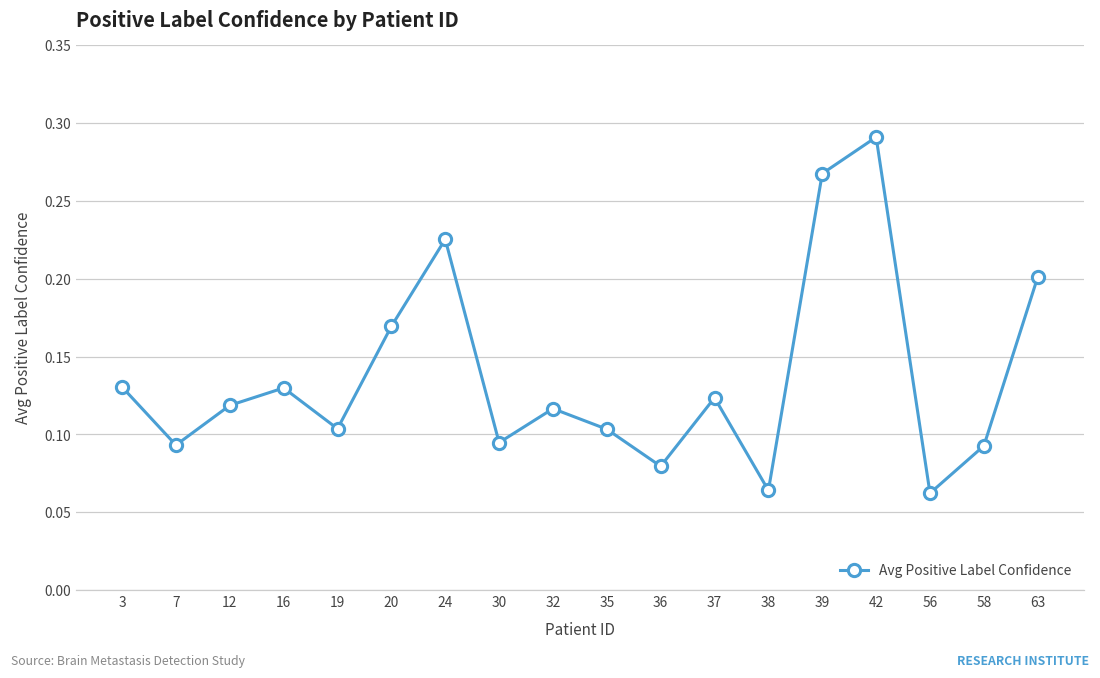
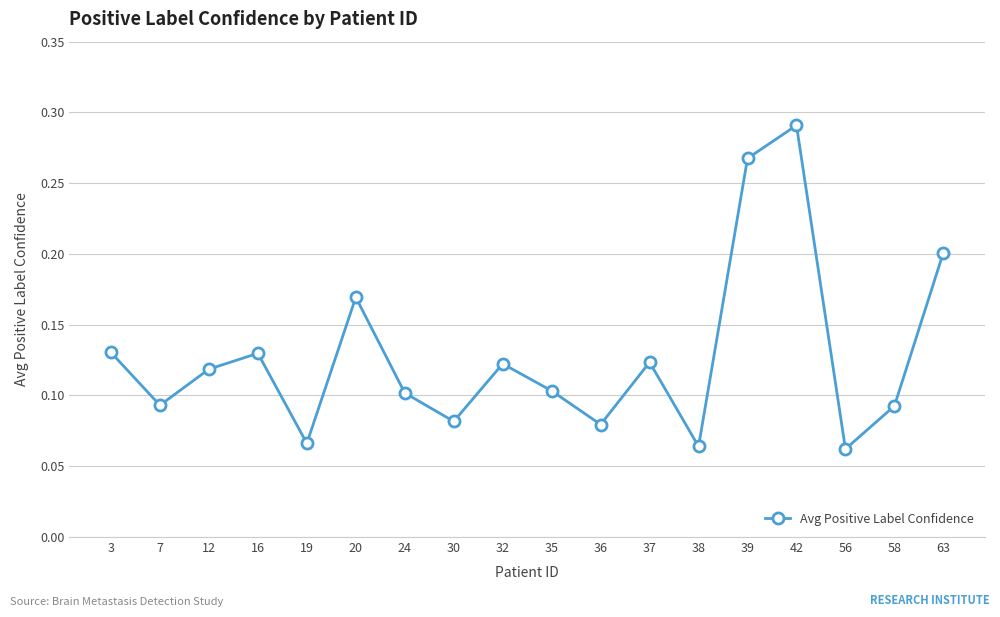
  {
    "3": 0.130,
    "7": 0.093,
    "12": 0.119,
    "16": 0.130,
-   "19": 0.104,
+   "19": 0.066,
    "20": 0.169,
-   "24": 0.225,
-   "30": 0.095,
-   "32": 0.117,
+   "24": 0.102,
+   "30": 0.082,
+   "32": 0.122,
    "35": 0.103,
    "36": 0.080,
    "37": 0.124,
    "38": 0.064,
    "39": 0.268,
    "42": 0.291,
    "56": 0.062,
    "58": 0.093,
    "63": 0.201
  }
